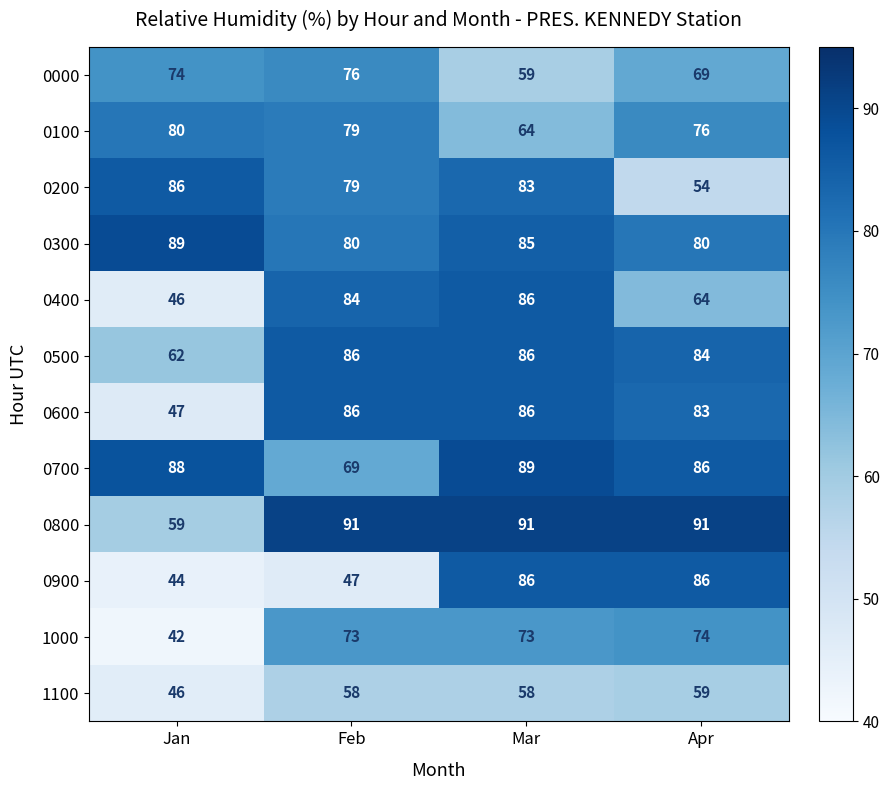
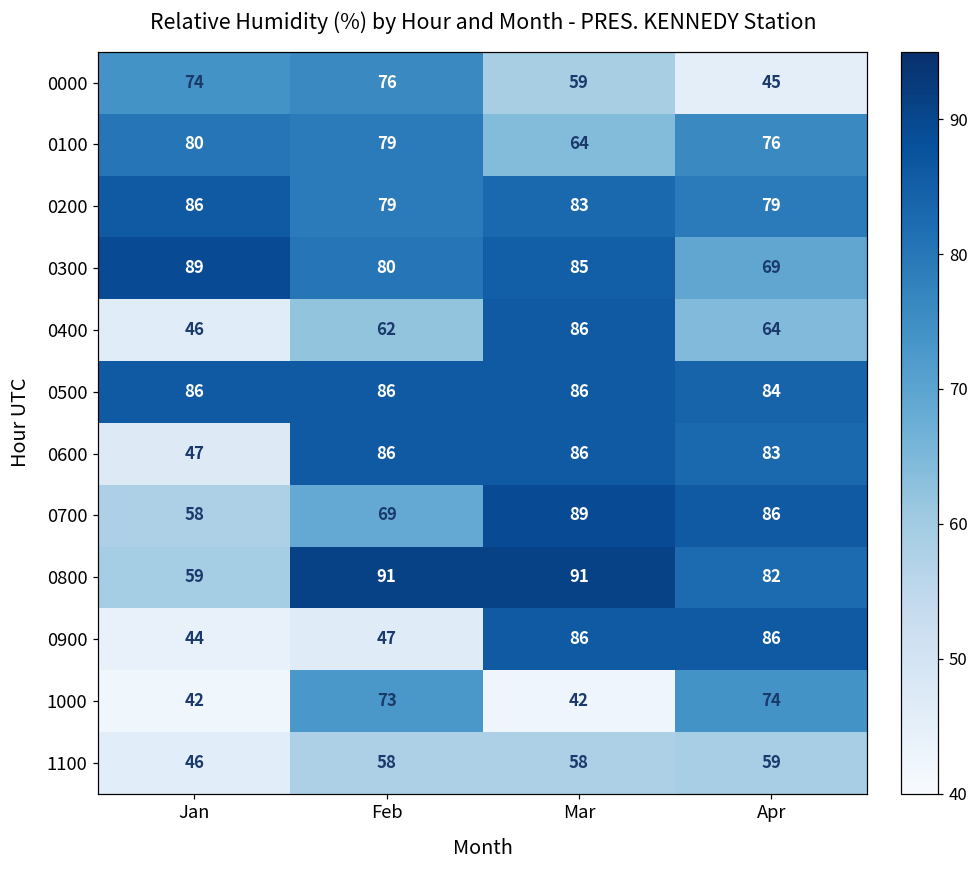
  {
    "0000": {
      "Jan": 74,
      "Feb": 76,
      "Mar": 59,
-     "Apr": 69
+     "Apr": 45
    },
    "0100": {
      "Jan": 80,
      "Feb": 79,
      "Mar": 64,
      "Apr": 76
    },
    "0200": {
      "Jan": 86,
      "Feb": 79,
      "Mar": 83,
-     "Apr": 54
+     "Apr": 79
    },
    "0300": {
      "Jan": 89,
      "Feb": 80,
      "Mar": 85,
-     "Apr": 80
+     "Apr": 69
    },
    "0400": {
      "Jan": 46,
-     "Feb": 84,
+     "Feb": 62,
      "Mar": 86,
      "Apr": 64
    },
    "0500": {
-     "Jan": 62,
+     "Jan": 86,
      "Feb": 86,
      "Mar": 86,
      "Apr": 84
    },
    "0600": {
      "Jan": 47,
      "Feb": 86,
      "Mar": 86,
      "Apr": 83
    },
    "0700": {
-     "Jan": 88,
+     "Jan": 58,
      "Feb": 69,
      "Mar": 89,
      "Apr": 86
    },
    "0800": {
      "Jan": 59,
      "Feb": 91,
      "Mar": 91,
-     "Apr": 91
+     "Apr": 82
    },
    "0900": {
      "Jan": 44,
      "Feb": 47,
      "Mar": 86,
      "Apr": 86
    },
    "1000": {
      "Jan": 42,
      "Feb": 73,
-     "Mar": 73,
+     "Mar": 42,
      "Apr": 74
    },
    "1100": {
      "Jan": 46,
      "Feb": 58,
      "Mar": 58,
      "Apr": 59
    }
  }
